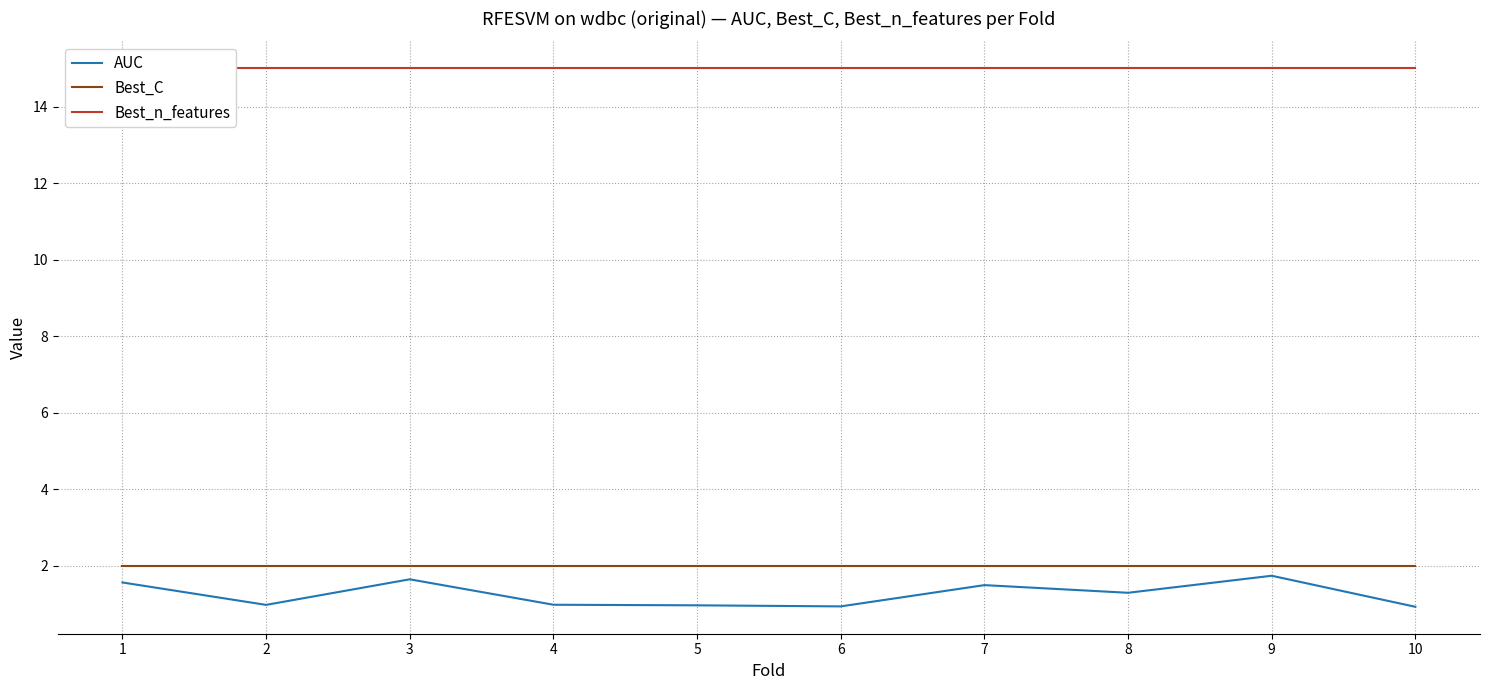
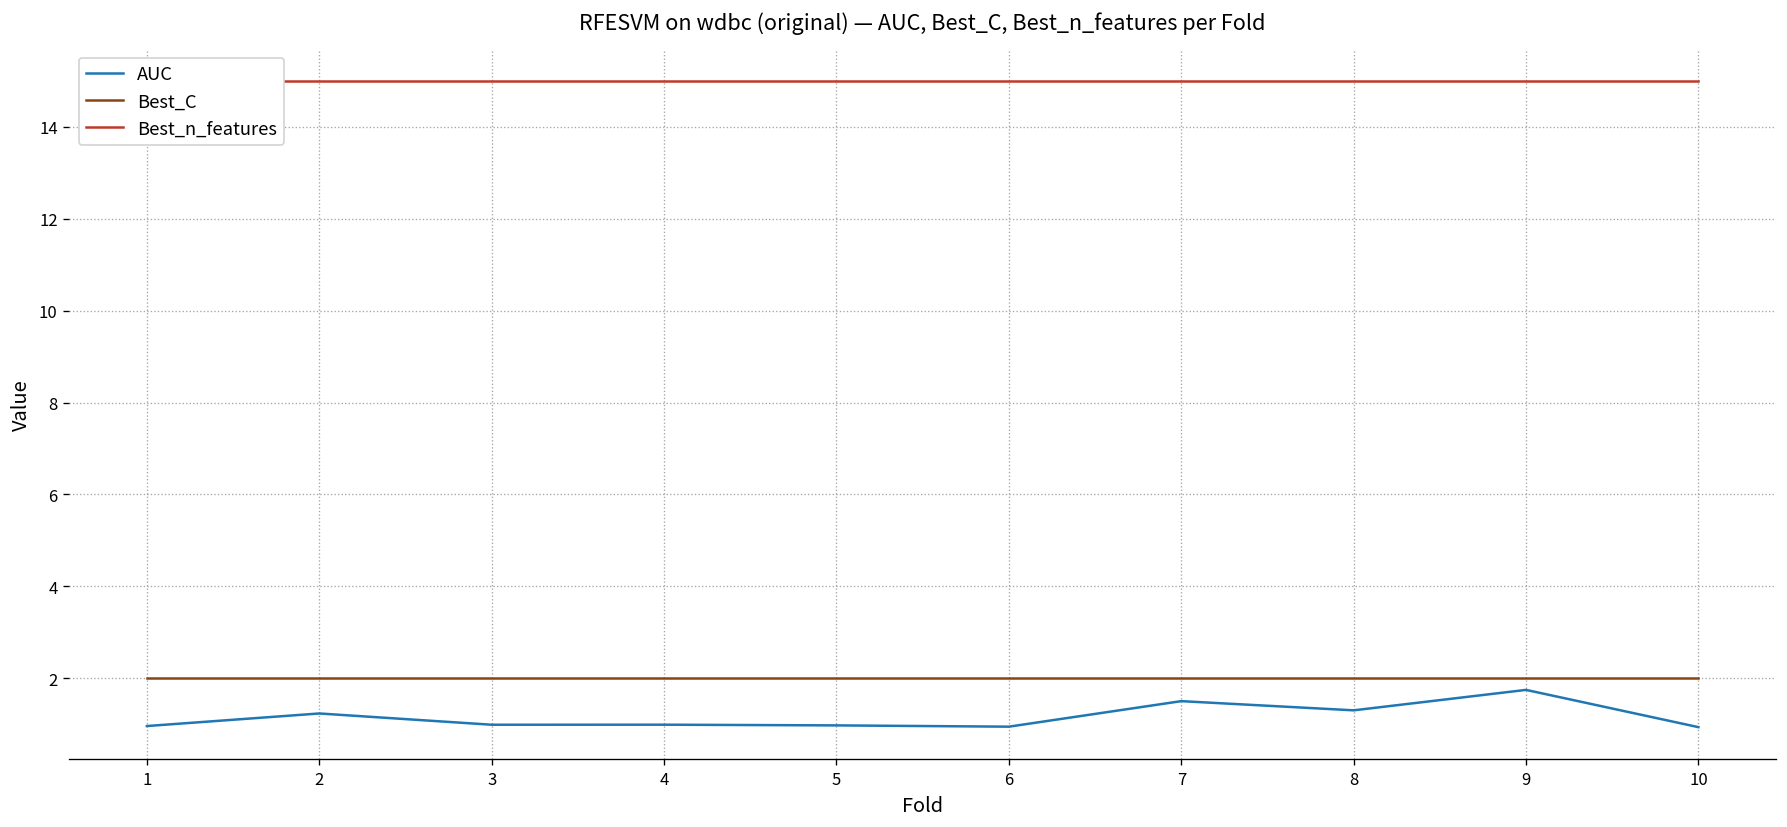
  {
    "AUC": {
-     "1": 1.6,
-     "2": 1.0,
-     "3": 1.7,
+     "1": 1.0,
+     "2": 1.2,
+     "3": 1.0,
      "4": 1.0,
      "5": 1.0,
      "6": 0.9,
      "7": 1.5,
      "8": 1.3,
      "9": 1.7,
      "10": 0.9
    }
  }
